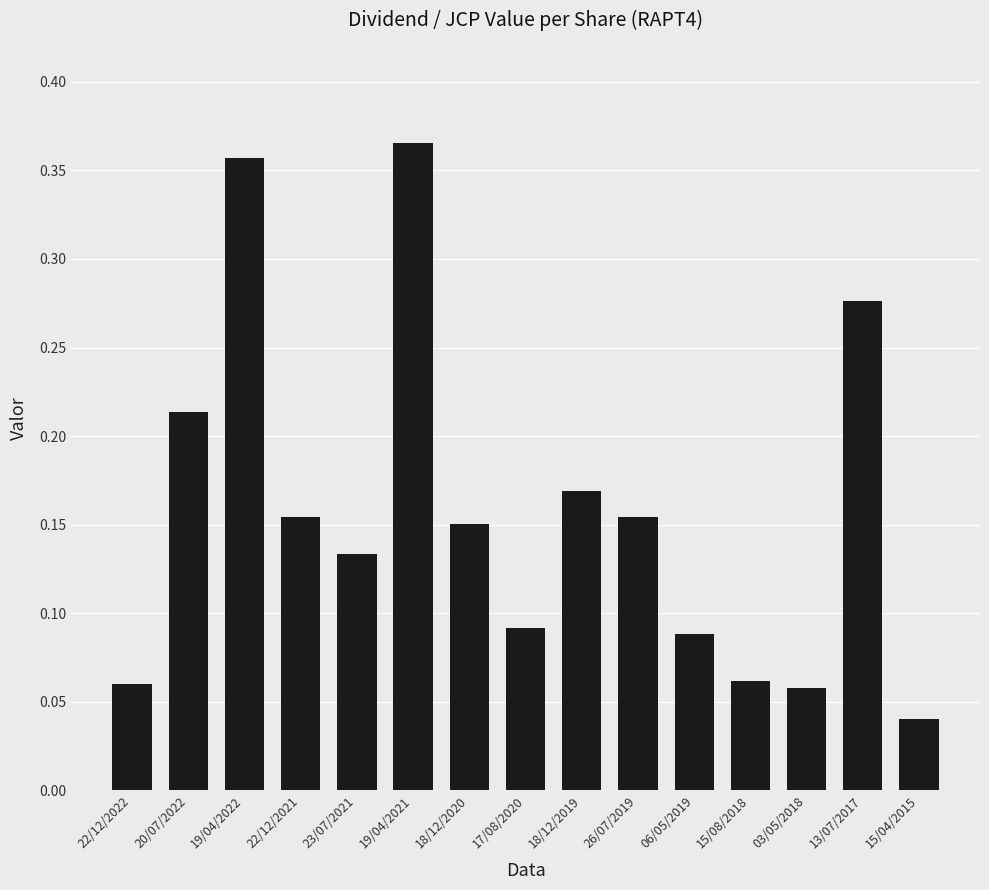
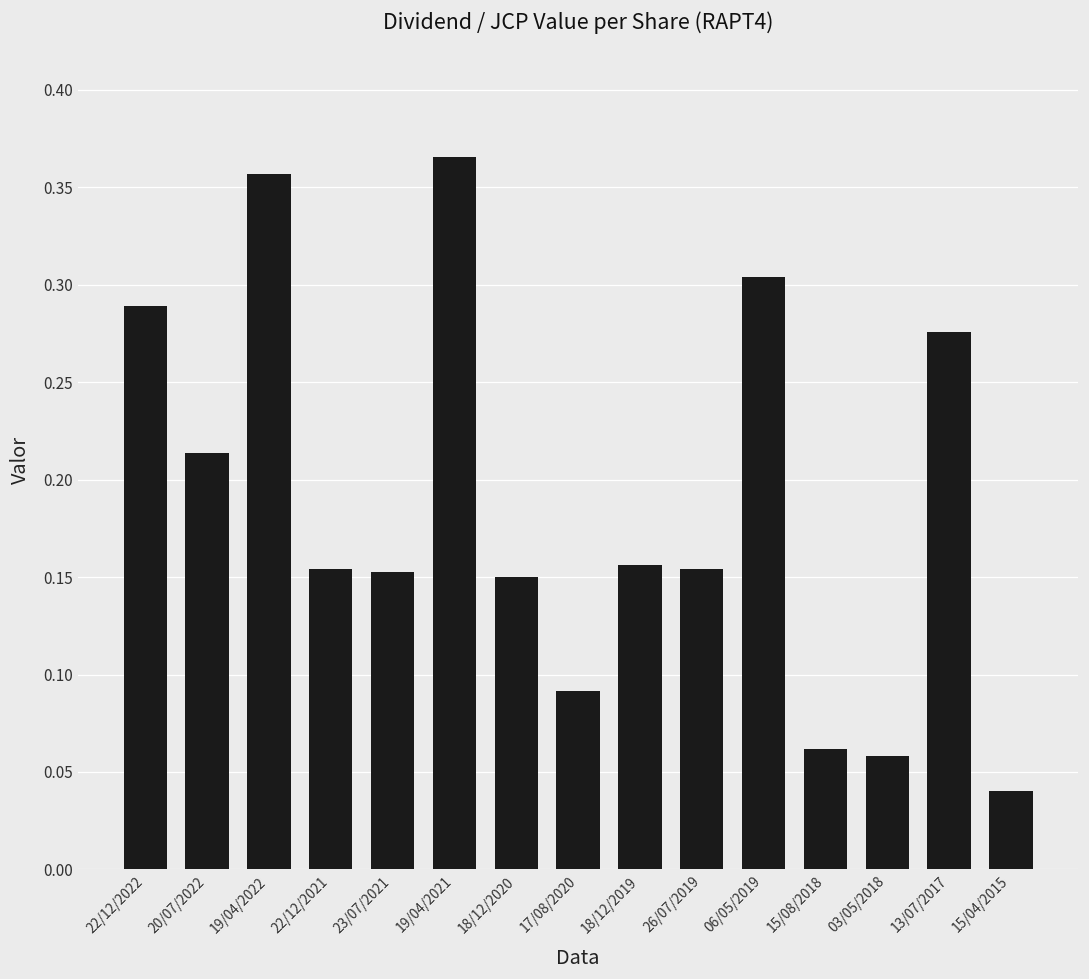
  {
-   "22/12/2022": 0.060,
+   "22/12/2022": 0.289,
    "20/07/2022": 0.214,
    "19/04/2022": 0.357,
    "22/12/2021": 0.154,
-   "23/07/2021": 0.133,
+   "23/07/2021": 0.152,
    "19/04/2021": 0.366,
    "18/12/2020": 0.150,
    "17/08/2020": 0.092,
-   "18/12/2019": 0.169,
+   "18/12/2019": 0.156,
    "26/07/2019": 0.154,
-   "06/05/2019": 0.088,
+   "06/05/2019": 0.304,
    "15/08/2018": 0.062,
    "03/05/2018": 0.058,
    "13/07/2017": 0.276,
    "15/04/2015": 0.040
  }
